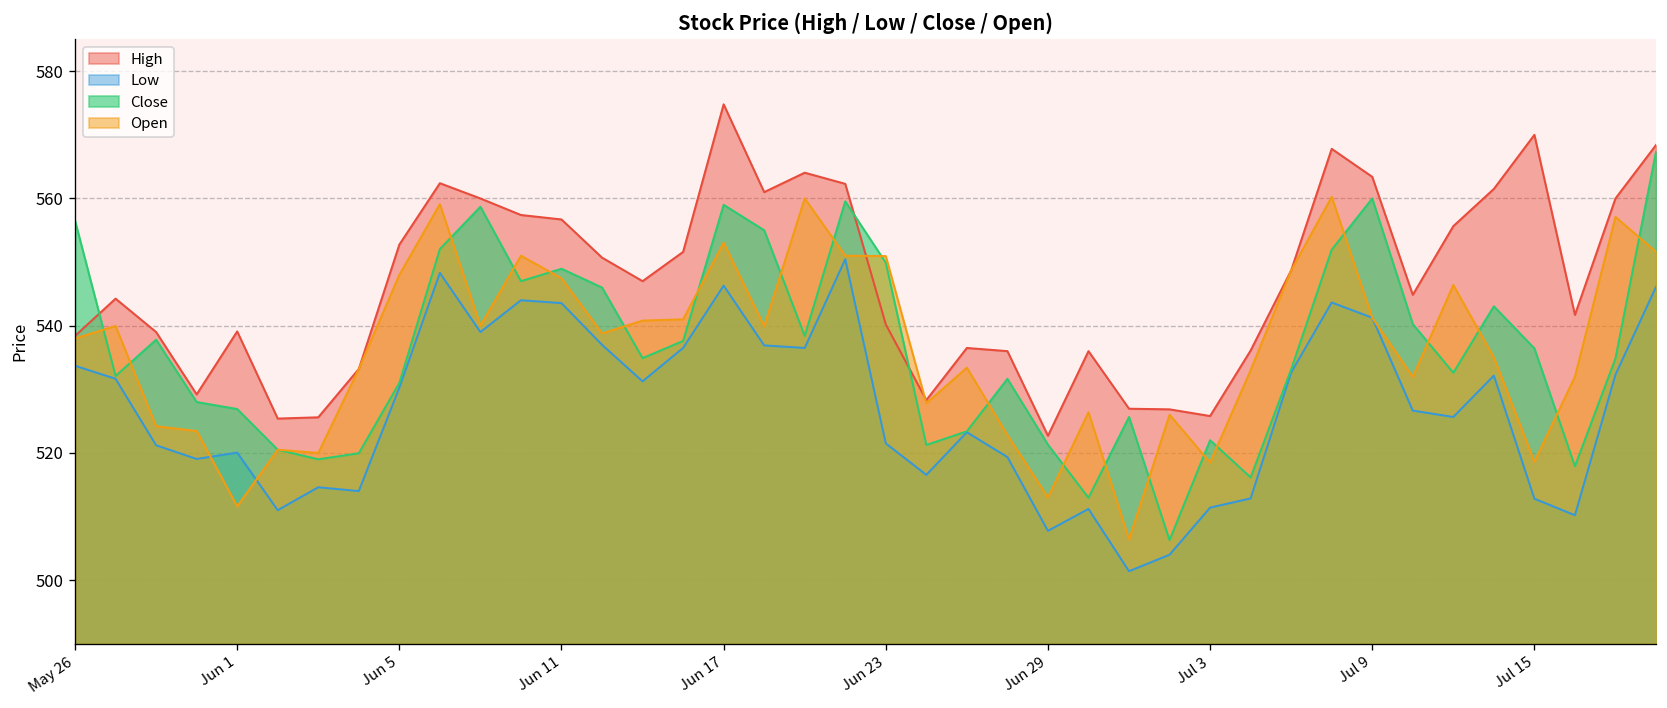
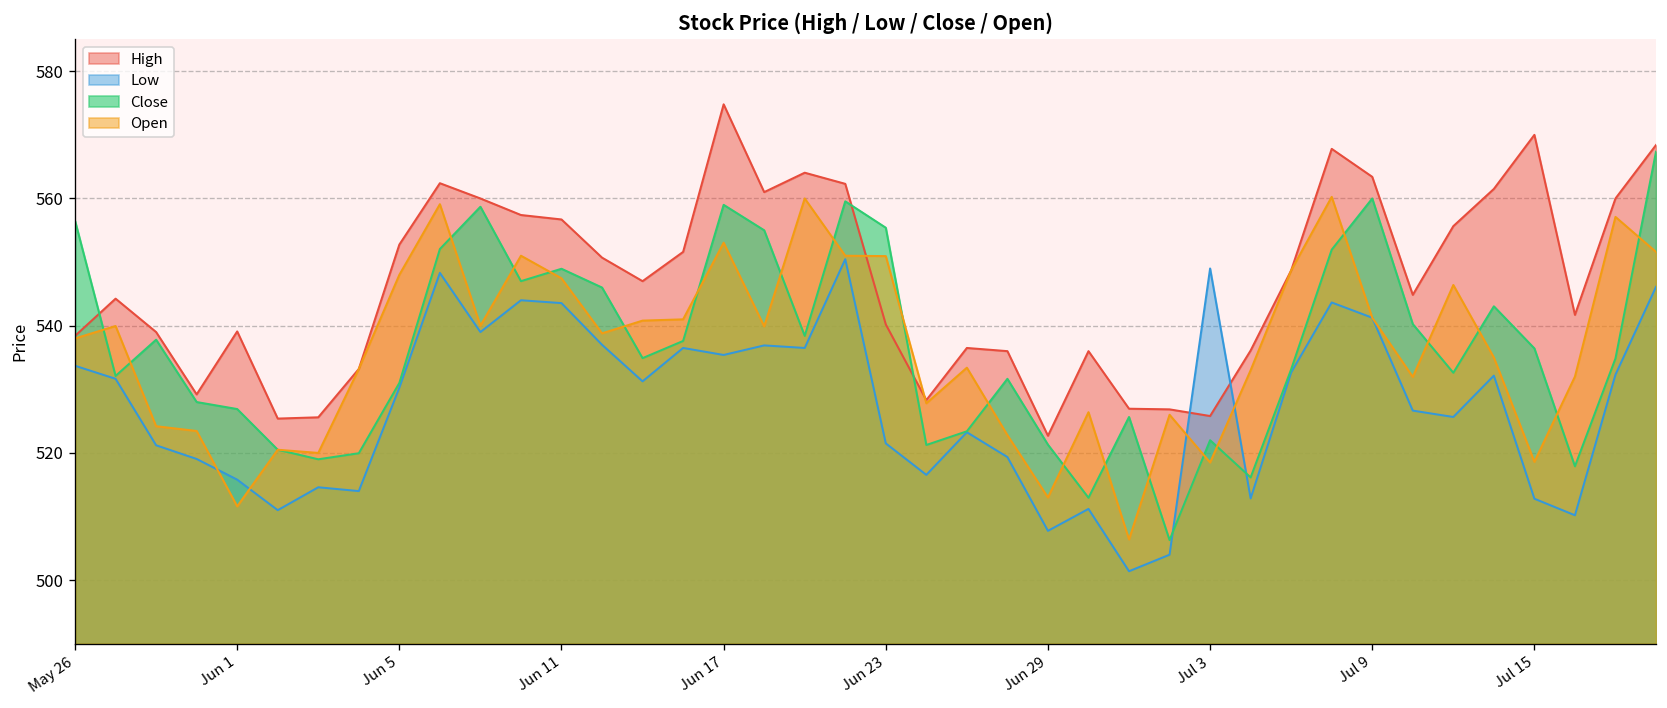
  {
    "High": {
      "Jun 1": 539,
      "Jun 5": 553,
      "Jun 11": 557,
      "Jun 17": 575,
      "Jun 23": 540,
      "Jun 29": 523,
      "Jul 3": 526,
      "Jul 9": 563,
      "Jul 15": 570
    },
    "Low": {
      "May 26": 534,
-     "Jun 1": 520,
+     "Jun 1": 516,
      "Jun 5": 530,
      "Jun 11": 544,
-     "Jun 17": 546,
+     "Jun 17": 535,
      "Jun 23": 522,
      "Jun 29": 508,
-     "Jul 3": 511,
+     "Jul 3": 549,
      "Jul 15": 513
    },
    "Close": {
      "May 26": 557,
      "Jun 1": 527,
      "Jun 5": 531,
      "Jun 11": 549,
      "Jun 17": 559,
-     "Jun 23": 550,
+     "Jun 23": 555,
      "Jun 29": 521,
      "Jul 3": 522,
      "Jul 9": 560,
      "Jul 15": 536
    },
    "Open": {
      "Jun 1": 512,
      "Jun 5": 548,
      "Jun 11": 547,
      "Jun 17": 553,
      "Jun 23": 551,
      "Jun 29": 513,
      "Jul 3": 519,
      "Jul 15": 519
    }
  }
